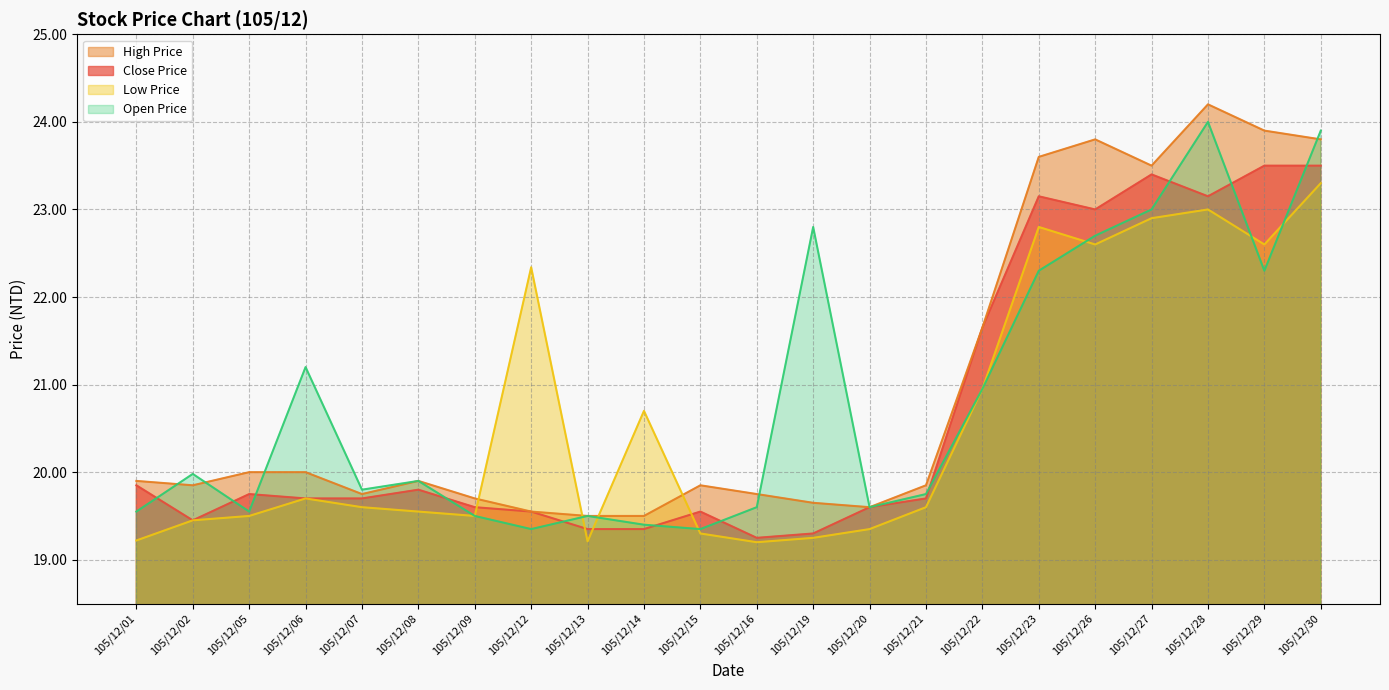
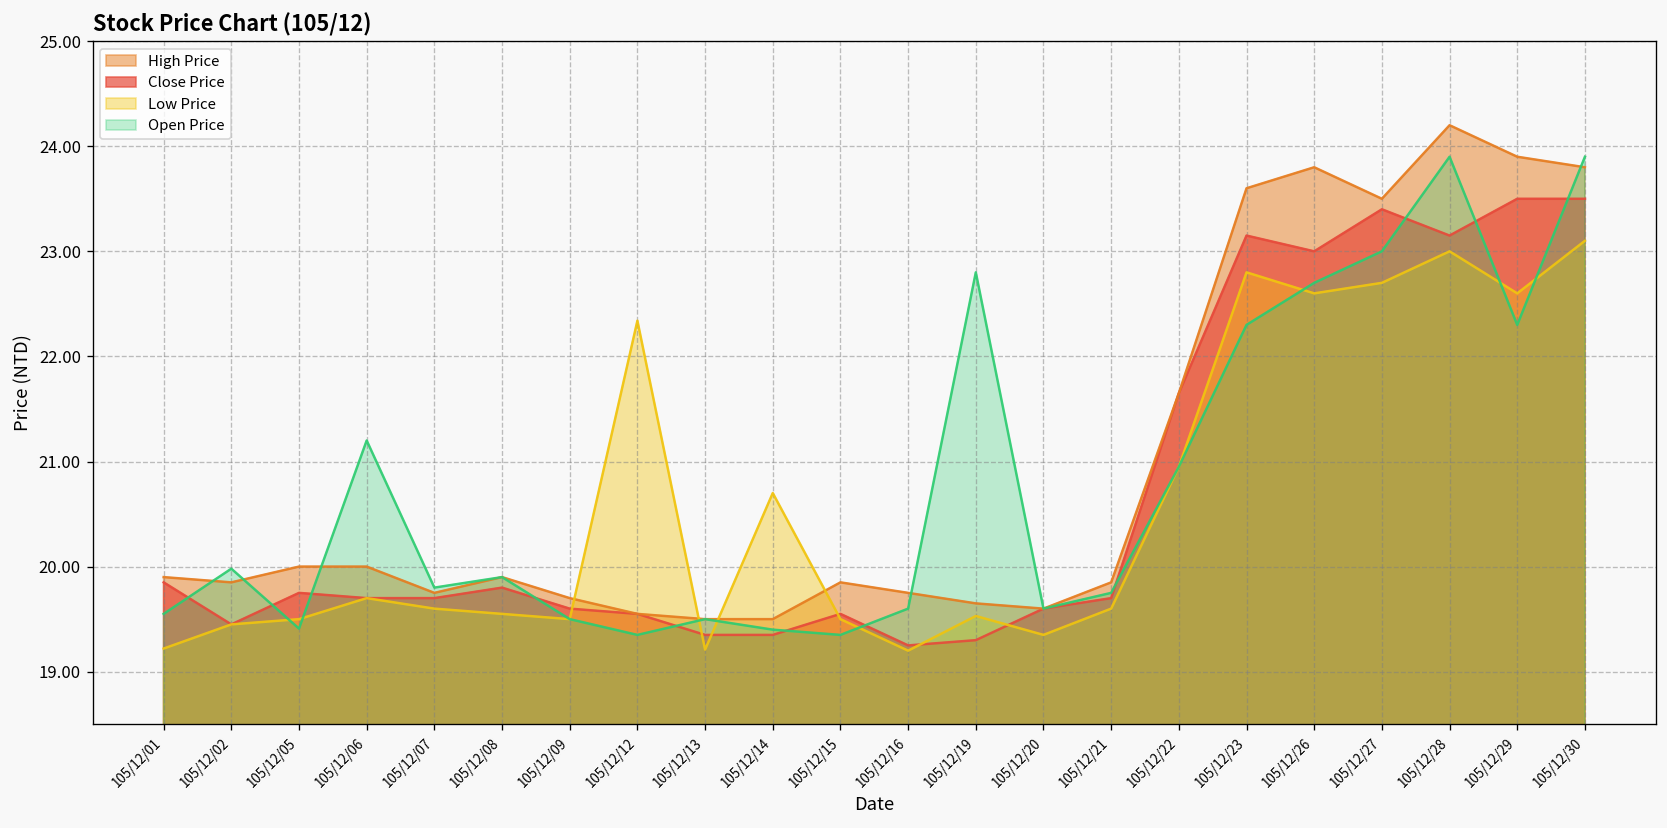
  {
    "Low Price": {
      "105/12/01": 19.2,
      "105/12/05": 19.5,
      "105/12/07": 19.6,
      "105/12/08": 19.6,
      "105/12/12": 22.3,
      "105/12/13": 19.2,
      "105/12/14": 20.7,
-     "105/12/15": 19.3,
+     "105/12/15": 19.5,
      "105/12/16": 19.2,
-     "105/12/19": 19.3,
+     "105/12/19": 19.5,
      "105/12/20": 19.4,
      "105/12/21": 19.6,
      "105/12/23": 22.8,
      "105/12/26": 22.6,
-     "105/12/27": 22.9,
+     "105/12/27": 22.7,
      "105/12/28": 23.0,
      "105/12/29": 22.6,
-     "105/12/30": 23.3
+     "105/12/30": 23.1
    },
    "Open Price": {
      "105/12/01": 19.6,
      "105/12/02": 20.0,
-     "105/12/05": 19.6,
+     "105/12/05": 19.4,
      "105/12/06": 21.2,
      "105/12/07": 19.8,
      "105/12/12": 19.4,
      "105/12/14": 19.4,
      "105/12/15": 19.4,
      "105/12/16": 19.6,
      "105/12/19": 22.8,
      "105/12/21": 19.8,
      "105/12/23": 22.3,
      "105/12/26": 22.7,
      "105/12/27": 23.0,
-     "105/12/28": 24.0,
+     "105/12/28": 23.9,
      "105/12/29": 22.3,
      "105/12/30": 23.9
    }
  }
